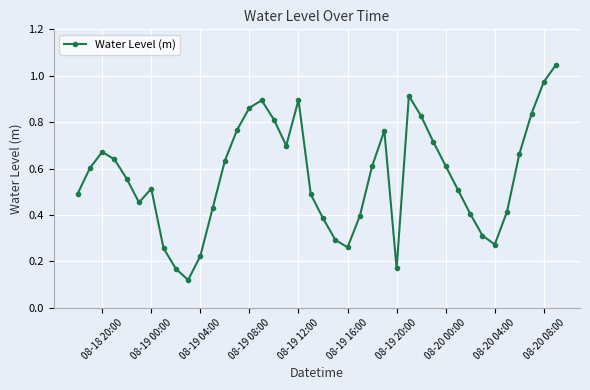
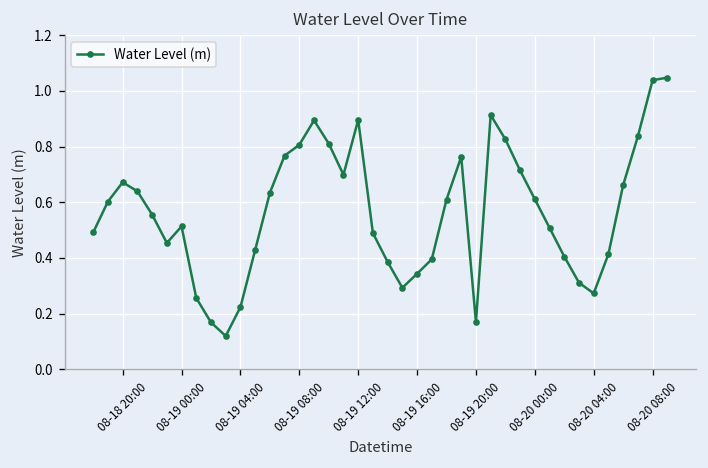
  {
    "08-18 20:00": 0.67,
    "08-19 00:00": 0.51,
    "08-19 04:00": 0.22,
-   "08-19 08:00": 0.86,
+   "08-19 08:00": 0.81,
    "08-19 12:00": 0.90,
-   "08-19 16:00": 0.26,
+   "08-19 16:00": 0.34,
    "08-19 20:00": 0.17,
    "08-20 00:00": 0.61,
    "08-20 04:00": 0.27,
-   "08-20 08:00": 0.97
+   "08-20 08:00": 1.04
  }
